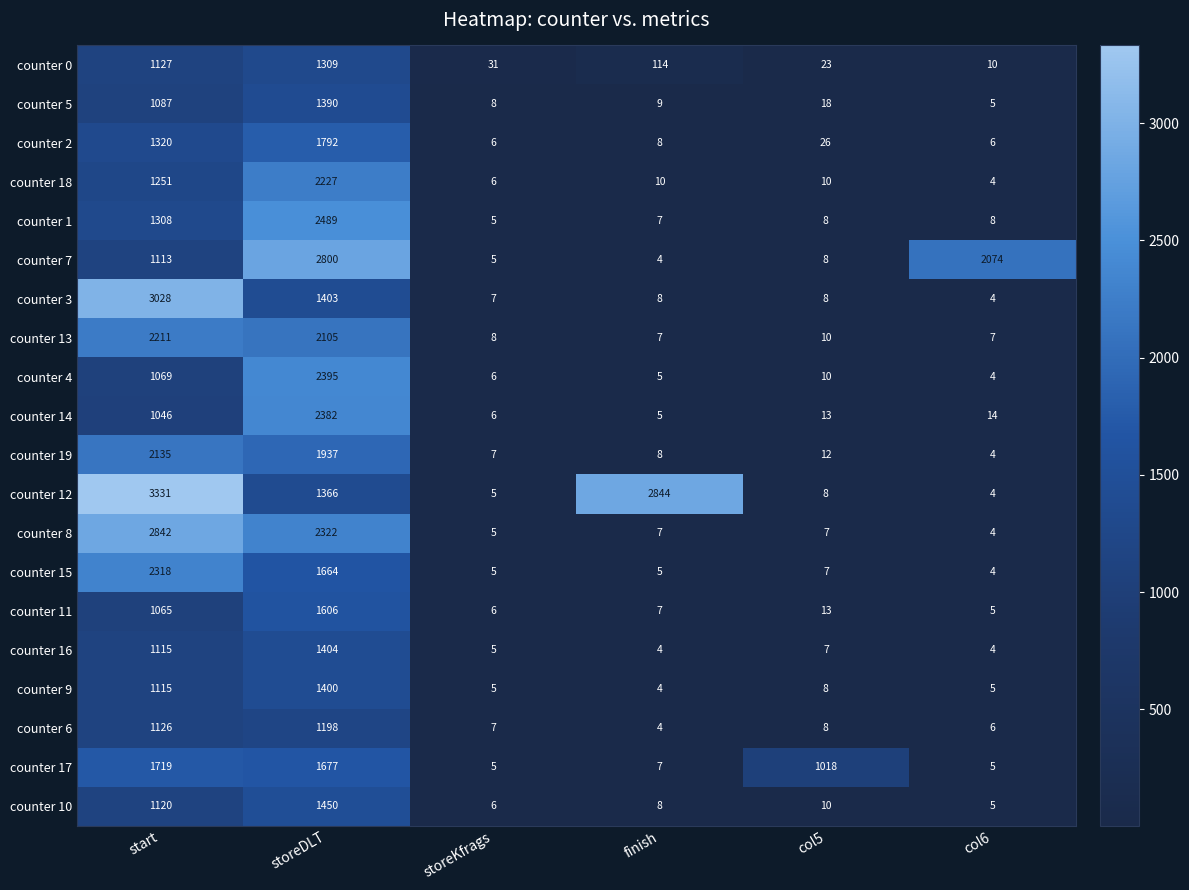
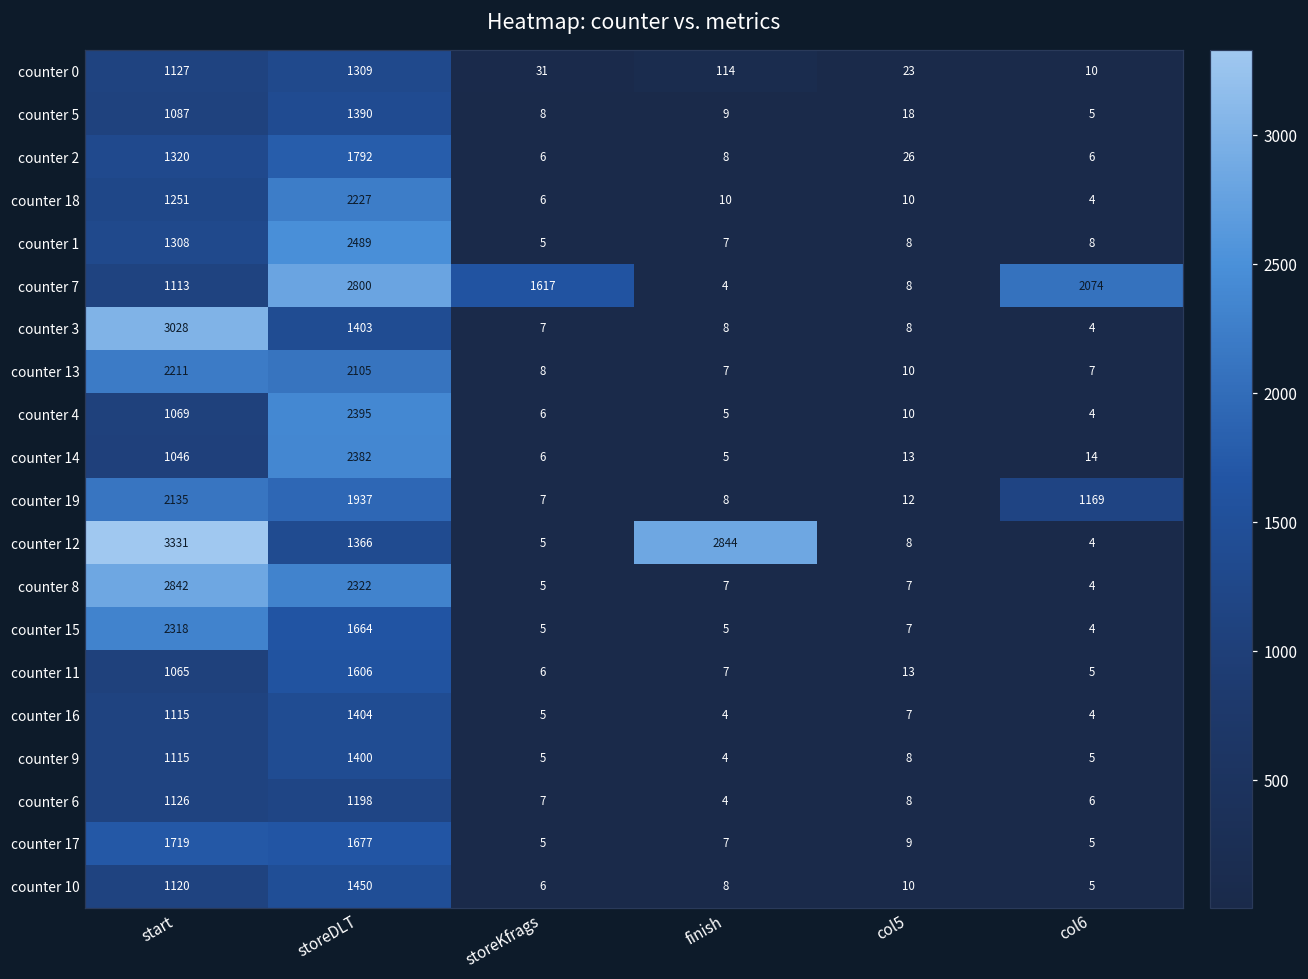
  {
    "counter 0": {
      "start": 1127,
      "storeDLT": 1309,
      "storeKfrags": 31,
      "finish": 114,
      "col5": 23,
      "col6": 10
    },
    "counter 5": {
      "start": 1087,
      "storeDLT": 1390,
      "storeKfrags": 8,
      "finish": 9,
      "col5": 18,
      "col6": 5
    },
    "counter 2": {
      "start": 1320,
      "storeDLT": 1792,
      "storeKfrags": 6,
      "finish": 8,
      "col5": 26,
      "col6": 6
    },
    "counter 18": {
      "start": 1251,
      "storeDLT": 2227,
      "storeKfrags": 6,
      "finish": 10,
      "col5": 10,
      "col6": 4
    },
    "counter 1": {
      "start": 1308,
      "storeDLT": 2489,
      "storeKfrags": 5,
      "finish": 7,
      "col5": 8,
      "col6": 8
    },
    "counter 7": {
      "start": 1113,
      "storeDLT": 2800,
-     "storeKfrags": 5,
+     "storeKfrags": 1617,
      "finish": 4,
      "col5": 8,
      "col6": 2074
    },
    "counter 3": {
      "start": 3028,
      "storeDLT": 1403,
      "storeKfrags": 7,
      "finish": 8,
      "col5": 8,
      "col6": 4
    },
    "counter 13": {
      "start": 2211,
      "storeDLT": 2105,
      "storeKfrags": 8,
      "finish": 7,
      "col5": 10,
      "col6": 7
    },
    "counter 4": {
      "start": 1069,
      "storeDLT": 2395,
      "storeKfrags": 6,
      "finish": 5,
      "col5": 10,
      "col6": 4
    },
    "counter 14": {
      "start": 1046,
      "storeDLT": 2382,
      "storeKfrags": 6,
      "finish": 5,
      "col5": 13,
      "col6": 14
    },
    "counter 19": {
      "start": 2135,
      "storeDLT": 1937,
      "storeKfrags": 7,
      "finish": 8,
      "col5": 12,
-     "col6": 4
+     "col6": 1169
    },
    "counter 12": {
      "start": 3331,
      "storeDLT": 1366,
      "storeKfrags": 5,
      "finish": 2844,
      "col5": 8,
      "col6": 4
    },
    "counter 8": {
      "start": 2842,
      "storeDLT": 2322,
      "storeKfrags": 5,
      "finish": 7,
      "col5": 7,
      "col6": 4
    },
    "counter 15": {
      "start": 2318,
      "storeDLT": 1664,
      "storeKfrags": 5,
      "finish": 5,
      "col5": 7,
      "col6": 4
    },
    "counter 11": {
      "start": 1065,
      "storeDLT": 1606,
      "storeKfrags": 6,
      "finish": 7,
      "col5": 13,
      "col6": 5
    },
    "counter 16": {
      "start": 1115,
      "storeDLT": 1404,
      "storeKfrags": 5,
      "finish": 4,
      "col5": 7,
      "col6": 4
    },
    "counter 9": {
      "start": 1115,
      "storeDLT": 1400,
      "storeKfrags": 5,
      "finish": 4,
      "col5": 8,
      "col6": 5
    },
    "counter 6": {
      "start": 1126,
      "storeDLT": 1198,
      "storeKfrags": 7,
      "finish": 4,
      "col5": 8,
      "col6": 6
    },
    "counter 17": {
      "start": 1719,
      "storeDLT": 1677,
      "storeKfrags": 5,
      "finish": 7,
-     "col5": 1018,
+     "col5": 9,
      "col6": 5
    },
    "counter 10": {
      "start": 1120,
      "storeDLT": 1450,
      "storeKfrags": 6,
      "finish": 8,
      "col5": 10,
      "col6": 5
    }
  }
